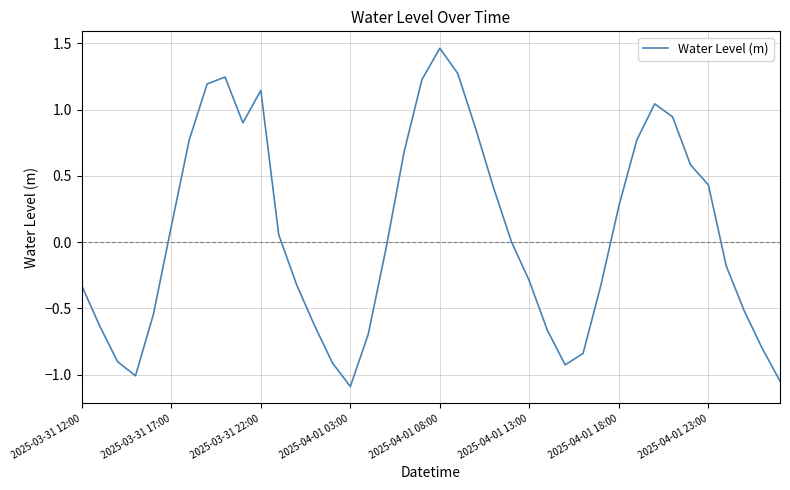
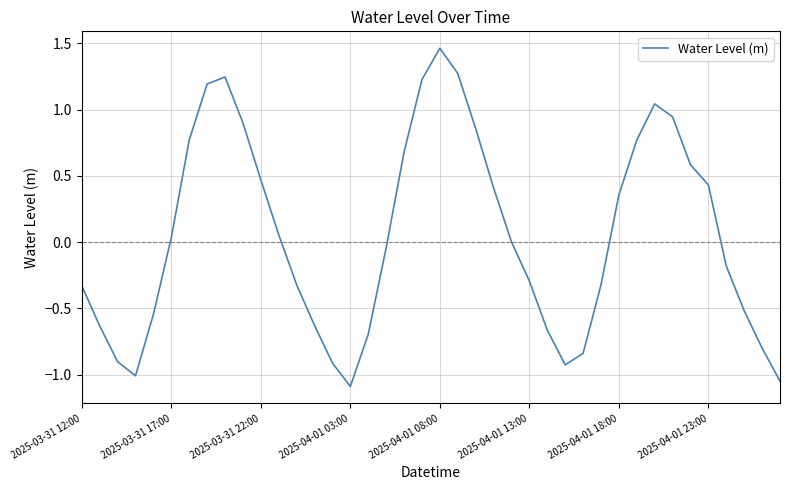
  {
    "2025-03-31 12:00": -0.33,
-   "2025-03-31 17:00": 0.12,
-   "2025-03-31 22:00": 1.15,
+   "2025-03-31 17:00": 0.03,
+   "2025-03-31 22:00": 0.47,
    "2025-04-01 03:00": -1.09,
    "2025-04-01 08:00": 1.46,
    "2025-04-01 13:00": -0.29,
-   "2025-04-01 18:00": 0.27,
+   "2025-04-01 18:00": 0.36,
    "2025-04-01 23:00": 0.43
  }
